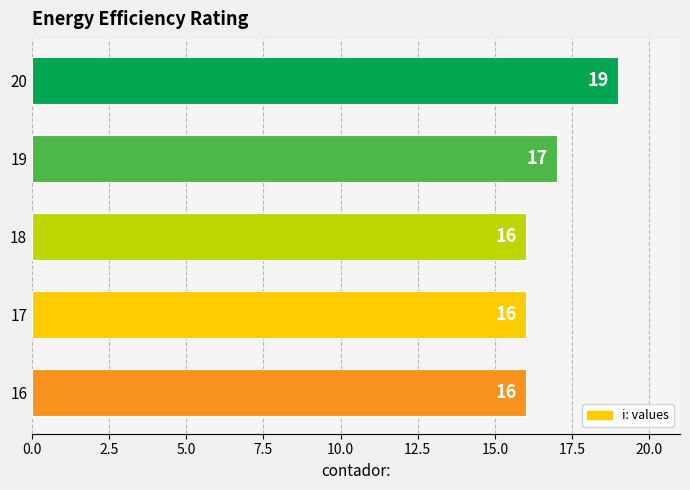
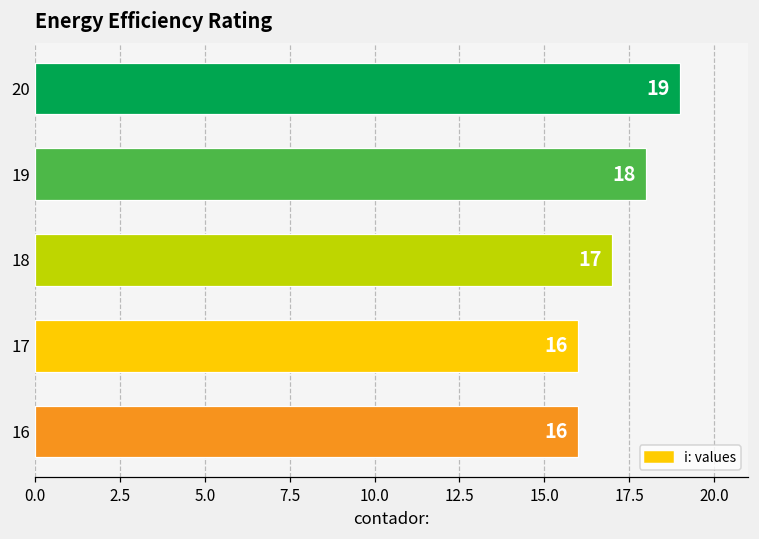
  {
    "20": 19,
-   "19": 17,
-   "18": 16,
+   "19": 18,
+   "18": 17,
    "17": 16,
    "16": 16
  }
